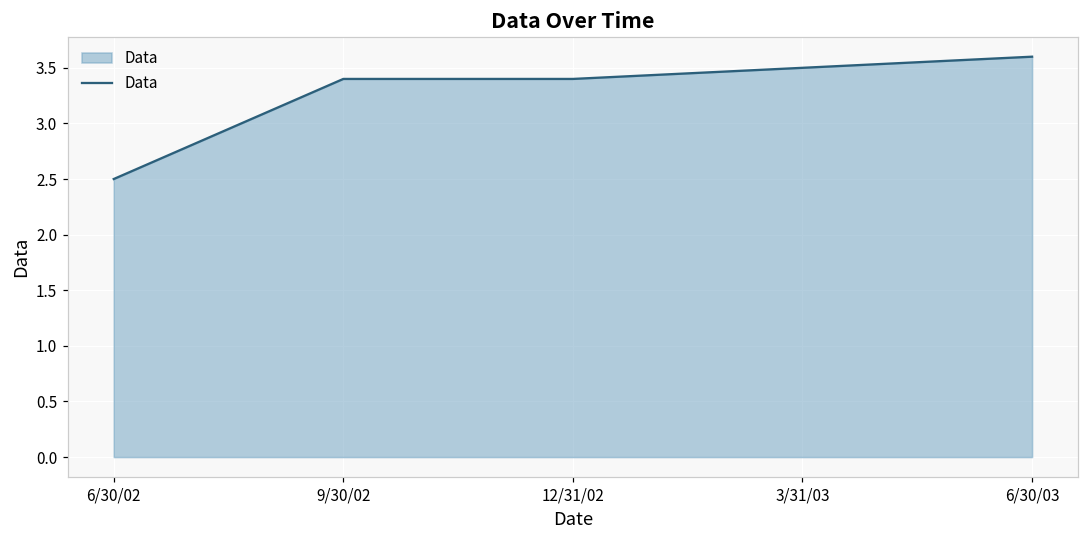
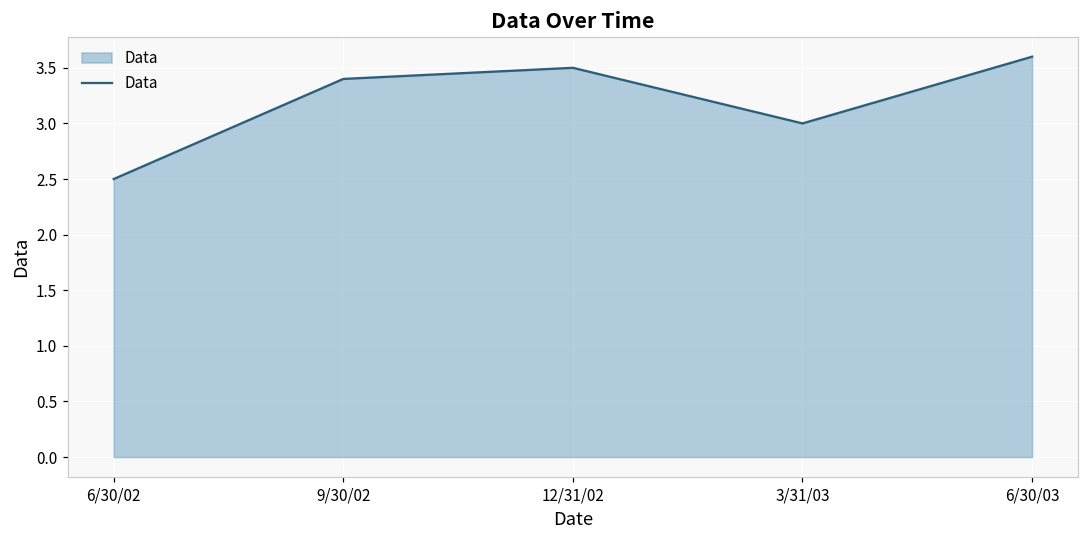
  {
    "6/30/02": 2.5,
    "9/30/02": 3.4,
-   "12/31/02": 3.4,
-   "3/31/03": 3.5,
+   "12/31/02": 3.5,
+   "3/31/03": 3.0,
    "6/30/03": 3.6
  }
